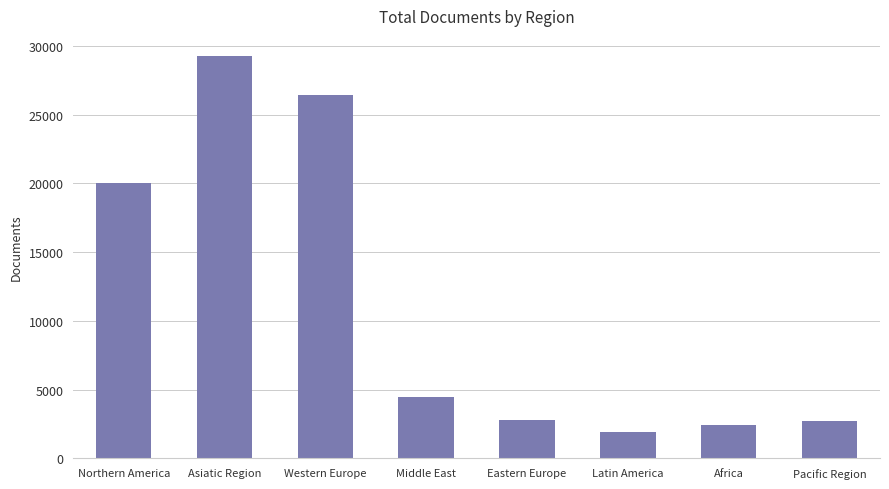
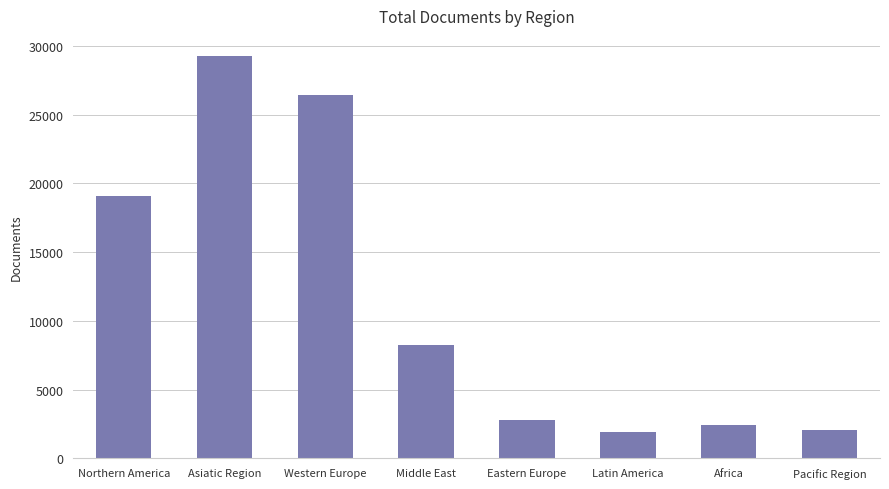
  {
-   "Northern America": 20100,
+   "Northern America": 19100,
    "Asiatic Region": 29300,
    "Western Europe": 26400,
-   "Middle East": 4500,
+   "Middle East": 8300,
    "Eastern Europe": 2800,
    "Latin America": 1900,
    "Africa": 2500,
-   "Pacific Region": 2700
+   "Pacific Region": 2000
  }
